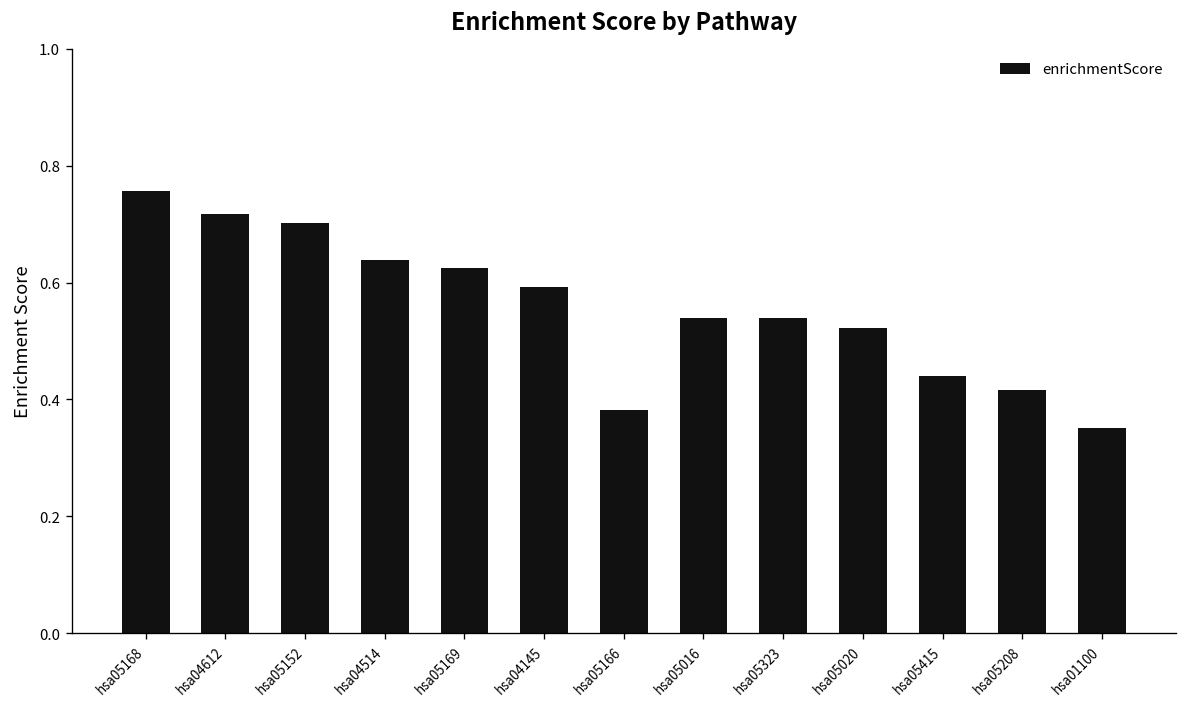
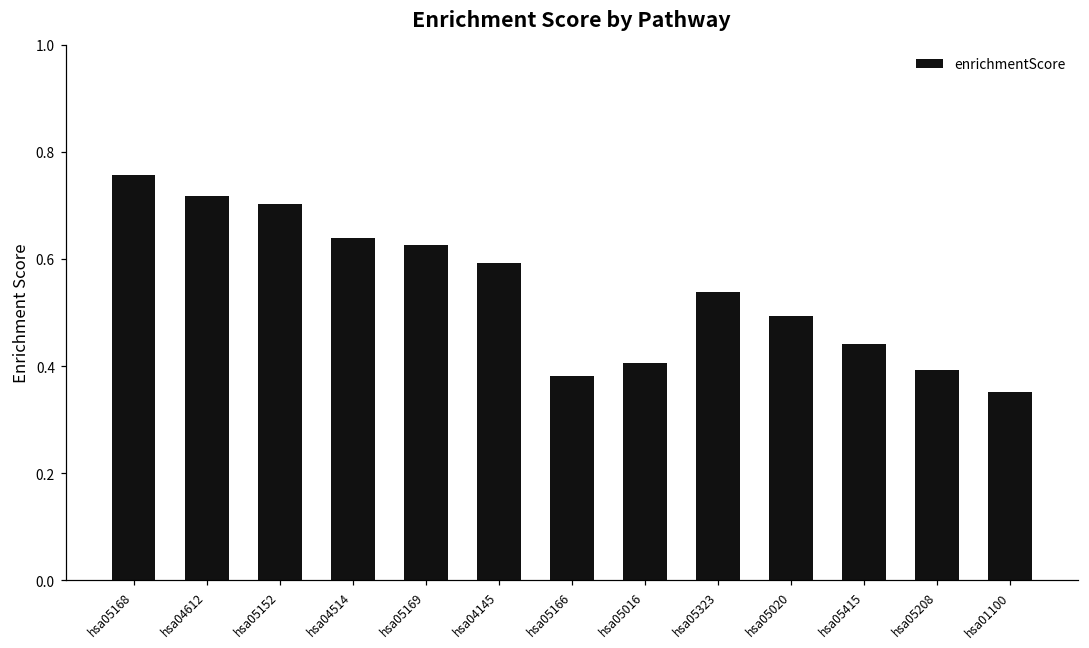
  {
    "hsa05168": 0.76,
    "hsa04612": 0.72,
    "hsa05152": 0.70,
    "hsa04514": 0.64,
    "hsa05169": 0.63,
    "hsa04145": 0.59,
    "hsa05166": 0.38,
-   "hsa05016": 0.54,
+   "hsa05016": 0.41,
    "hsa05323": 0.54,
-   "hsa05020": 0.52,
+   "hsa05020": 0.49,
    "hsa05415": 0.44,
-   "hsa05208": 0.42,
+   "hsa05208": 0.39,
    "hsa01100": 0.35
  }
